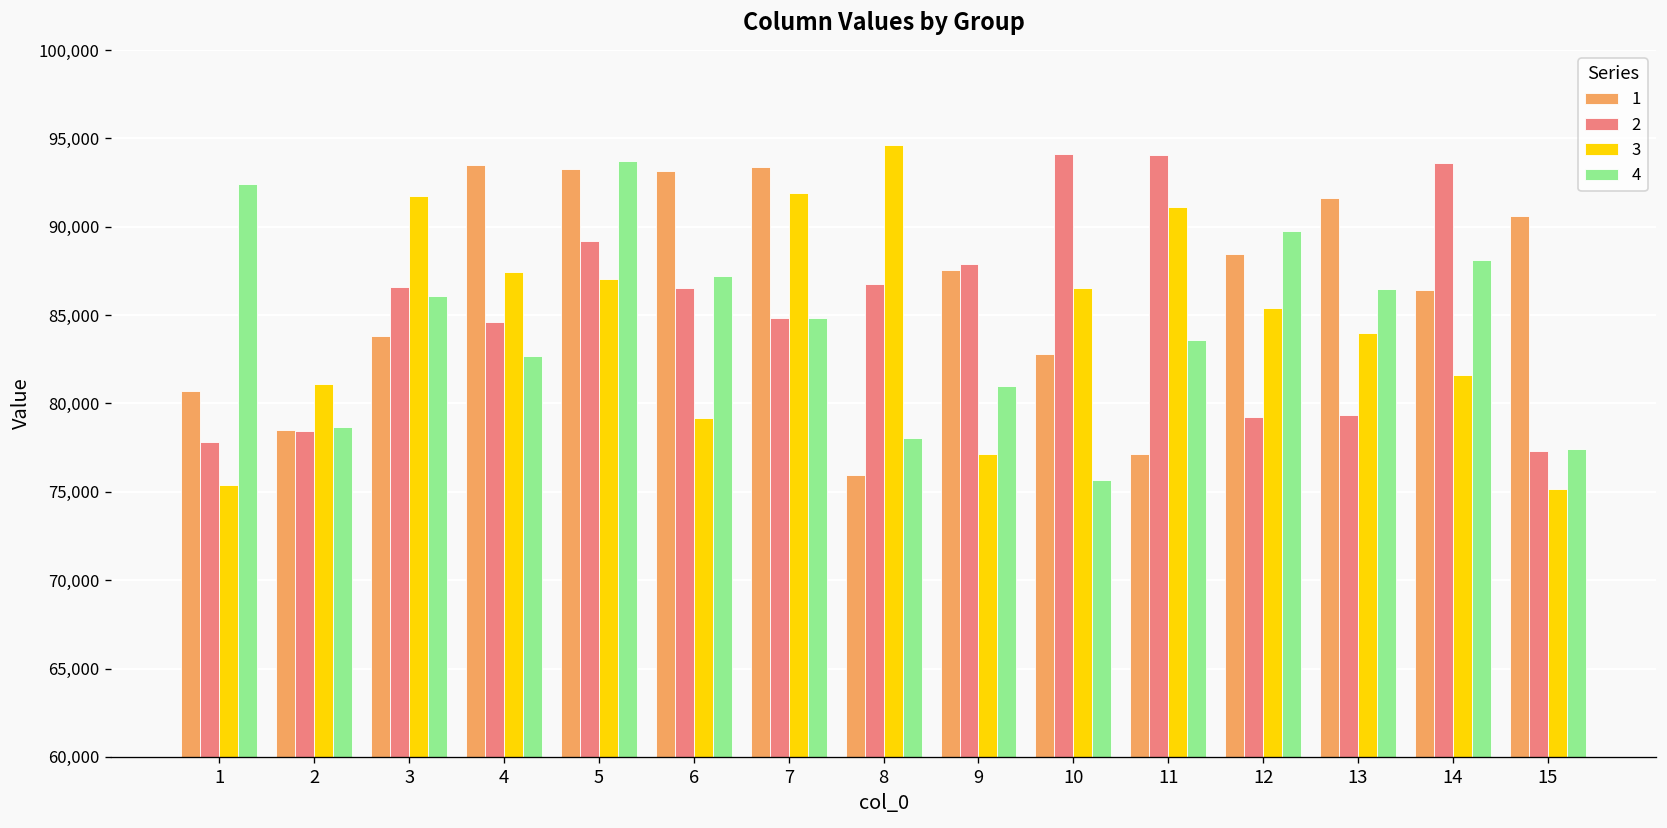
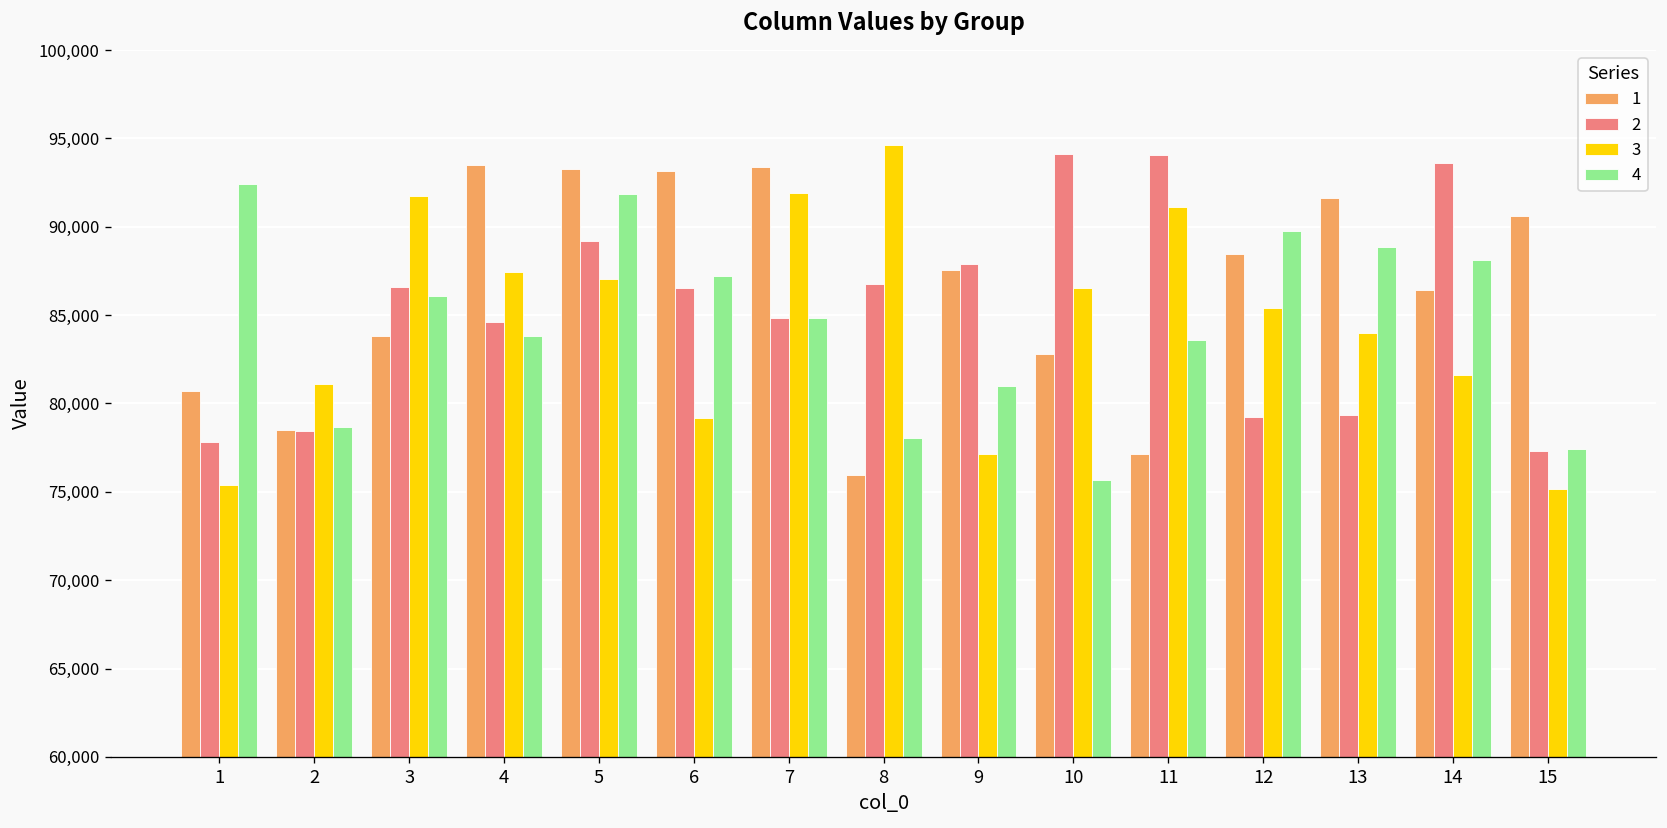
  {
    "3": {
      "1": "75,400",
      "2": "81,100",
      "3": "91,700",
      "4": "87,400",
      "5": "87,100",
      "6": "79,200",
      "7": "91,900",
      "8": "94,600",
      "9": "77,100",
      "10": "86,500",
      "11": "91,100",
      "12": "85,400",
      "13": "84,000",
      "14": "81,600",
      "15": "75,200"
    },
    "4": {
      "1": "92,400",
      "2": "78,700",
      "3": "86,100",
-     "4": "82,700",
-     "5": "93,700",
+     "4": "83,800",
+     "5": "91,900",
      "6": "87,200",
      "7": "84,800",
      "8": "78,000",
      "9": "81,000",
      "10": "75,700",
      "11": "83,600",
      "12": "89,800",
-     "13": "86,500",
+     "13": "88,900",
      "14": "88,100",
      "15": "77,400"
    }
  }
